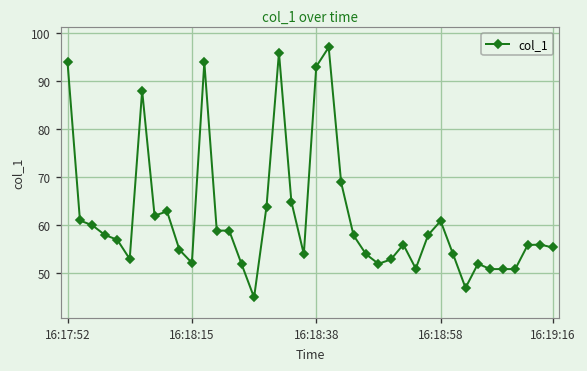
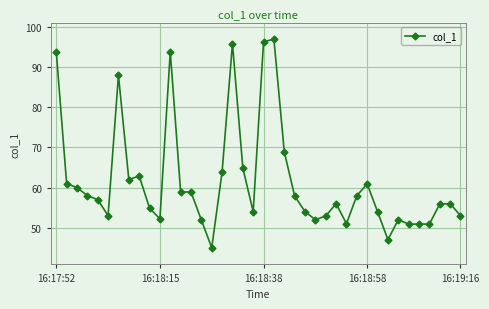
  {
    "16:17:52": 94,
    "16:18:15": 52,
-   "16:18:38": 93,
+   "16:18:38": 96,
    "16:18:58": 61,
-   "16:19:16": 55
+   "16:19:16": 53
  }
